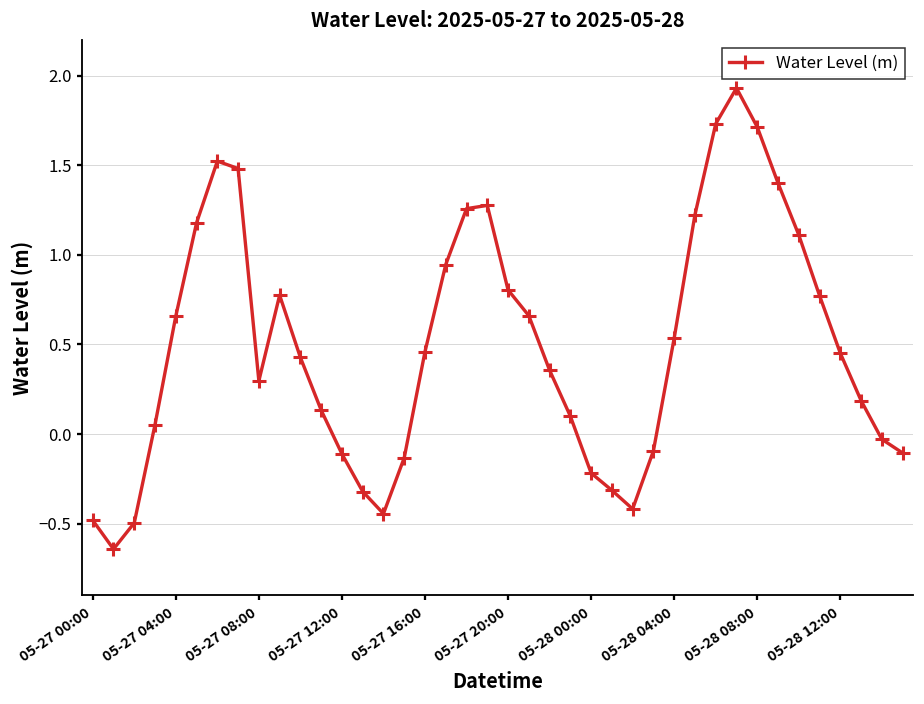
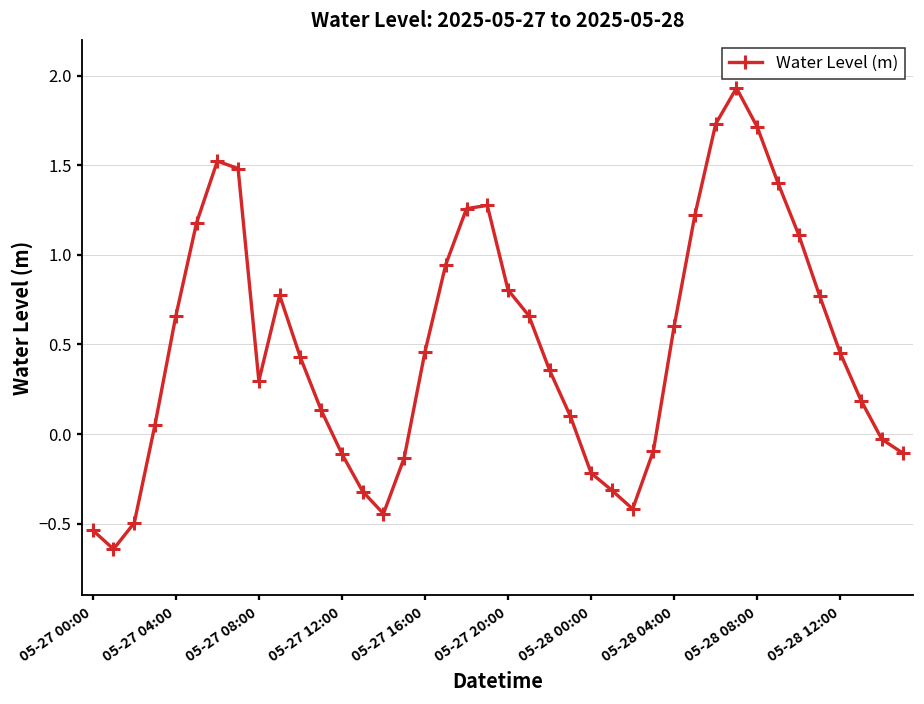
  {
-   "05-27 00:00": -0.48,
+   "05-27 00:00": -0.54,
    "05-27 04:00": 0.66,
    "05-27 08:00": 0.30,
    "05-27 12:00": -0.11,
    "05-27 16:00": 0.46,
    "05-27 20:00": 0.80,
    "05-28 00:00": -0.22,
-   "05-28 04:00": 0.54,
+   "05-28 04:00": 0.60,
    "05-28 08:00": 1.71,
    "05-28 12:00": 0.45
  }
